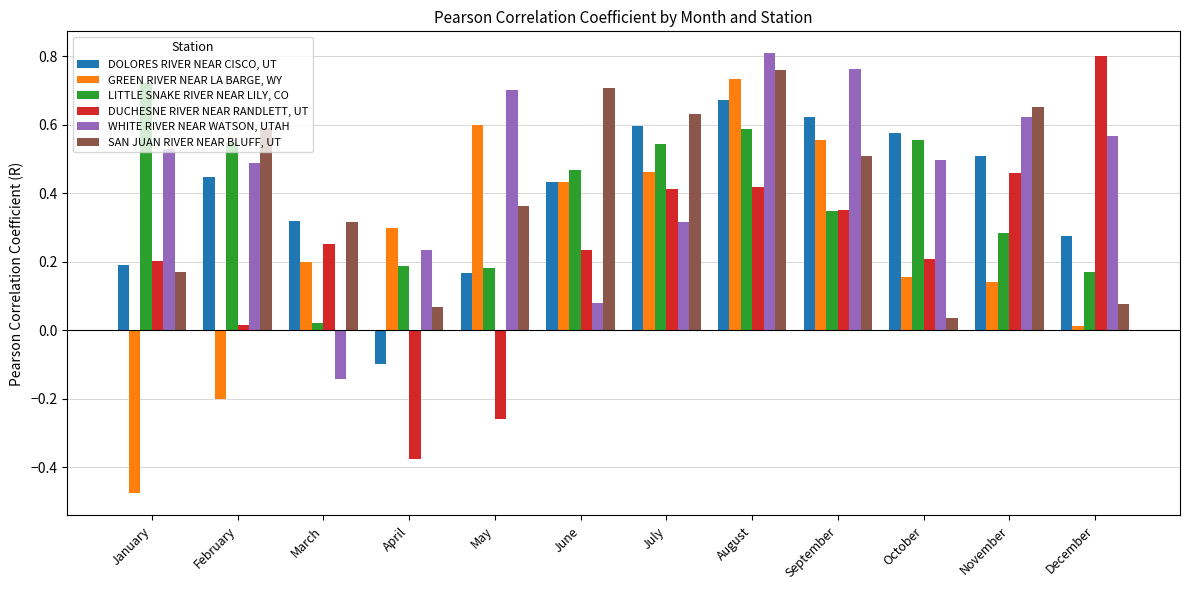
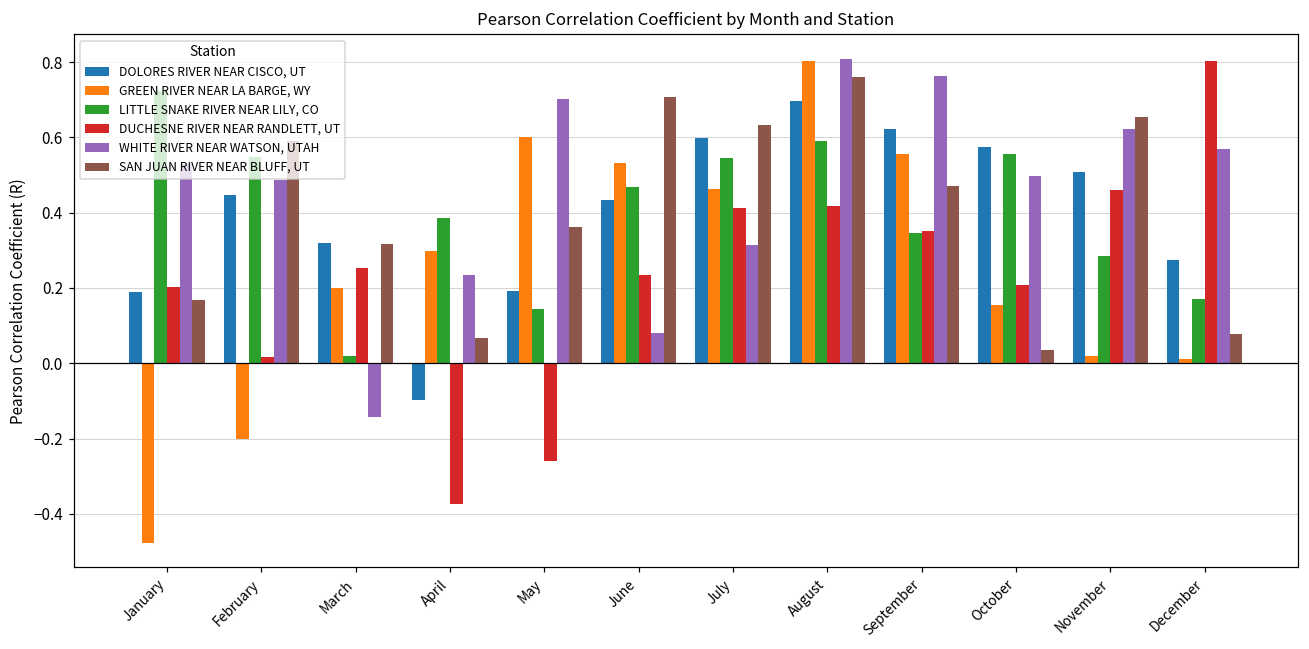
  {
    "DOLORES RIVER NEAR CISCO, UT": {
      "January": 0.19,
      "February": 0.45,
      "March": 0.32,
      "April": -0.10,
-     "May": 0.17,
+     "May": 0.19,
      "June": 0.43,
      "July": 0.60,
-     "August": 0.67,
+     "August": 0.70,
      "September": 0.62,
      "October": 0.58,
      "November": 0.51,
      "December": 0.27
    },
    "GREEN RIVER NEAR LA BARGE, WY": {
      "January": -0.48,
      "February": -0.20,
      "March": 0.20,
      "April": 0.30,
      "May": 0.60,
-     "June": 0.43,
+     "June": 0.53,
      "July": 0.46,
-     "August": 0.73,
+     "August": 0.80,
      "September": 0.56,
      "October": 0.16,
-     "November": 0.14,
+     "November": 0.02,
      "December": 0.01
    },
    "LITTLE SNAKE RIVER NEAR LILY, CO": {
      "March": 0.02,
-     "April": 0.19,
-     "May": 0.18,
+     "April": 0.39,
+     "May": 0.14,
      "June": 0.47,
      "July": 0.54,
      "August": 0.59,
      "September": 0.35,
      "October": 0.56,
      "November": 0.28,
      "December": 0.17
    },
    "DUCHESNE RIVER NEAR RANDLETT, UT": {
      "January": 0.20,
      "February": 0.02,
      "March": 0.25,
      "April": -0.38,
      "May": -0.26,
      "June": 0.23,
      "July": 0.41,
      "August": 0.42,
      "September": 0.35,
      "October": 0.21,
      "November": 0.46,
      "December": 0.80
    },
    "WHITE RIVER NEAR WATSON, UTAH": {
      "February": 0.49,
      "March": -0.14,
      "April": 0.23,
      "May": 0.70,
      "June": 0.08,
      "July": 0.32,
      "August": 0.81,
      "September": 0.76,
      "October": 0.50,
      "November": 0.62,
      "December": 0.57
    },
    "SAN JUAN RIVER NEAR BLUFF, UT": {
      "January": 0.17,
      "March": 0.32,
      "April": 0.07,
      "May": 0.36,
      "June": 0.71,
      "July": 0.63,
      "August": 0.76,
-     "September": 0.51,
+     "September": 0.47,
      "October": 0.04,
      "November": 0.65,
      "December": 0.08
    }
  }
